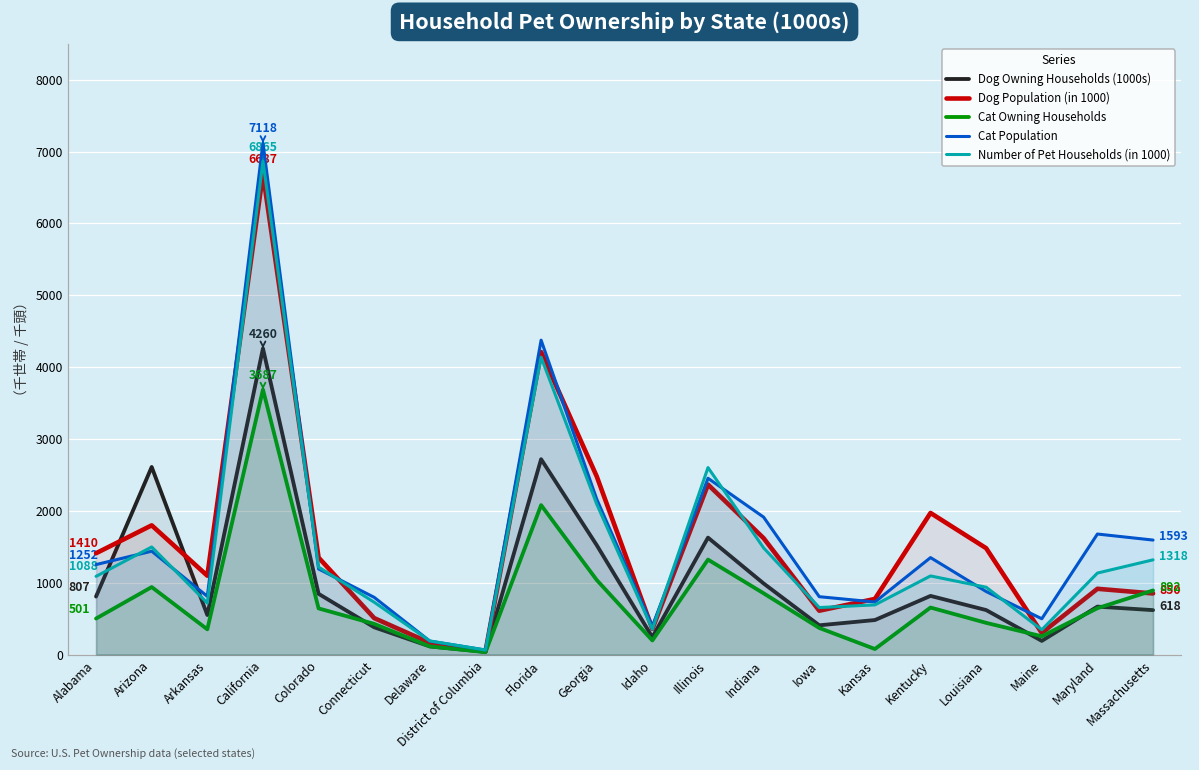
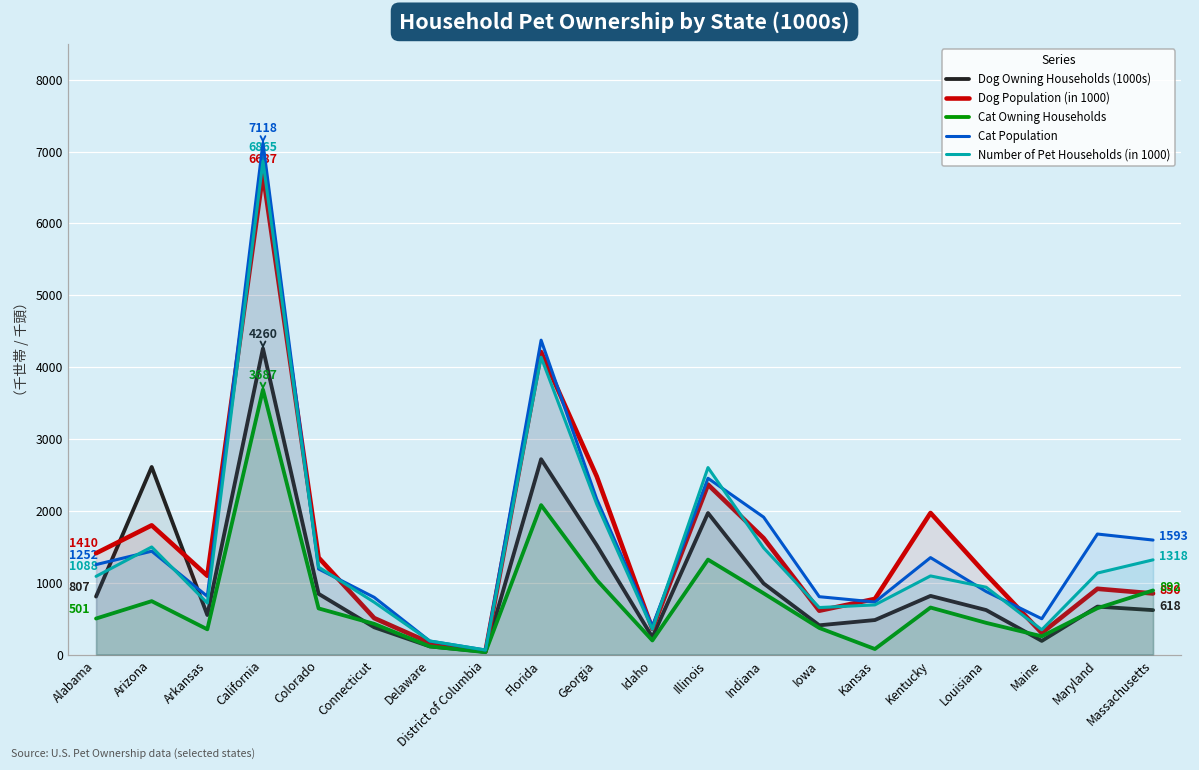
  {
    "Dog Owning Households (1000s)": {
      "Arizona": 2600,
      "Arkansas": 600,
      "Colorado": 800,
      "Connecticut": 400,
      "Florida": 2700,
      "Georgia": 1500,
      "Idaho": 200,
-     "Illinois": 1600,
+     "Illinois": 2000,
      "Indiana": 1000,
      "Kansas": 500,
      "Kentucky": 800,
      "Louisiana": 600,
      "Maine": 200
    },
    "Dog Population (in 1000)": {
      "Arizona": 1800,
      "Arkansas": 1100,
      "Colorado": 1300,
      "Connecticut": 500,
      "Florida": 4200,
      "Georgia": 2500,
      "Illinois": 2400,
      "Indiana": 1600,
      "Iowa": 600,
      "Kansas": 800,
      "Kentucky": 2000,
-     "Louisiana": 1500,
+     "Louisiana": 1100,
      "Maine": 300,
      "Maryland": 900
    },
    "Cat Owning Households": {
-     "Arizona": 900,
+     "Arizona": 700,
      "Arkansas": 400,
      "Colorado": 600,
      "Connecticut": 400,
      "Florida": 2100,
      "Georgia": 1000,
      "Idaho": 200,
      "Illinois": 1300,
      "Indiana": 900,
      "Kansas": 100,
      "Kentucky": 700,
      "Louisiana": 400,
      "Maine": 300
    },
    "Cat Population": {
      "California": 7118,
      "Massachusetts": 1593
    },
    "Number of Pet Households (in 1000)": {
      "Massachusetts": 1318
    }
  }
